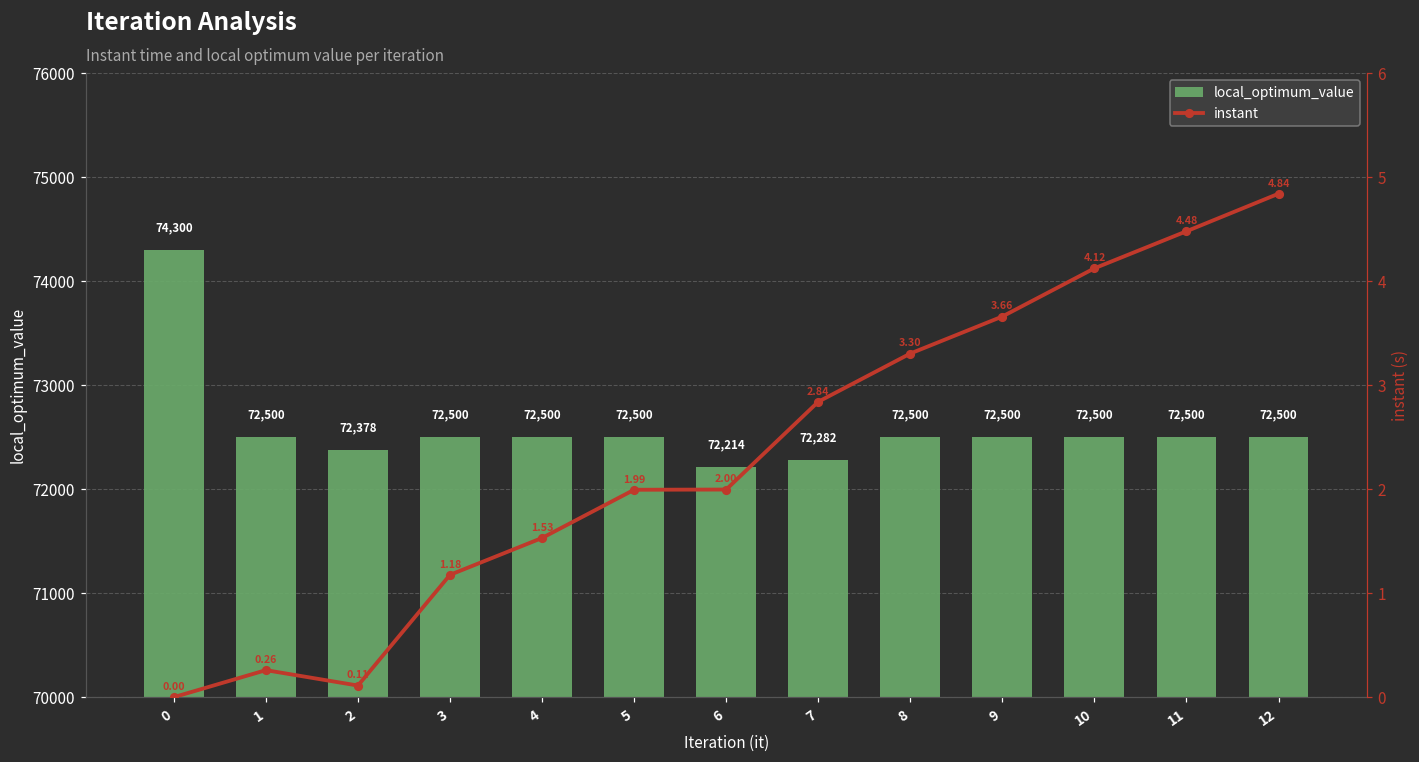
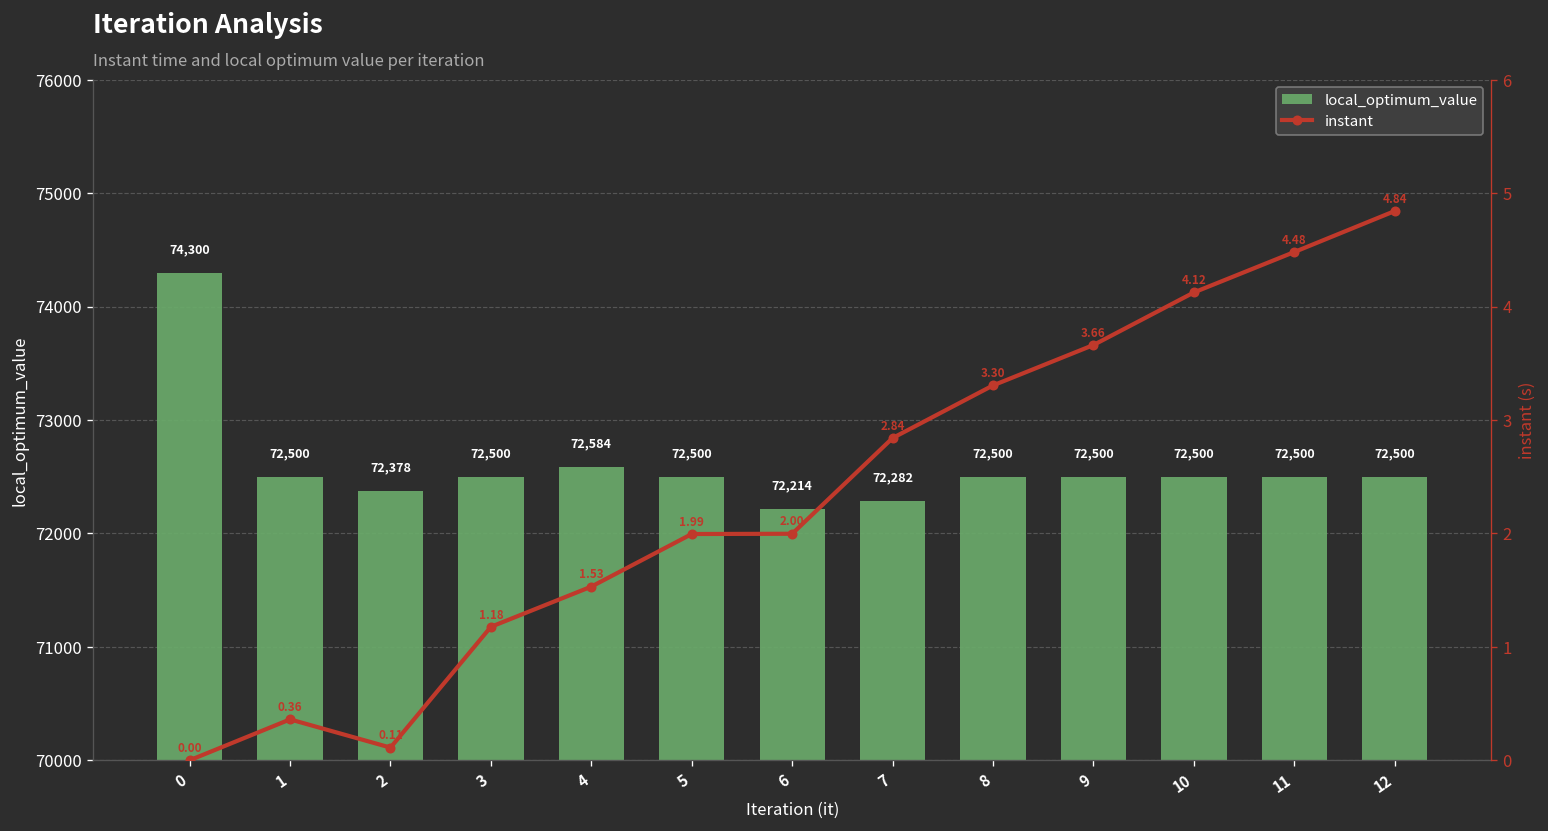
  {
    "local_optimum_value": {
      "0": "74,300",
      "1": "72,500",
      "2": "72,378",
      "3": "72,500",
-     "4": "72,500",
+     "4": "72,584",
      "5": "72,500",
      "6": "72,214",
      "7": "72,282",
      "8": "72,500",
      "9": "72,500",
      "10": "72,500",
      "11": "72,500",
      "12": "72,500"
    },
    "instant": {
      "0": "0.00",
-     "1": "0.26",
+     "1": "0.36",
      "2": "0.11",
      "3": "1.18",
      "4": "1.53",
      "5": "1.99",
      "6": "2.00",
      "7": "2.84",
      "8": "3.30",
      "9": "3.66",
      "10": "4.12",
      "11": "4.48",
      "12": "4.84"
    }
  }
